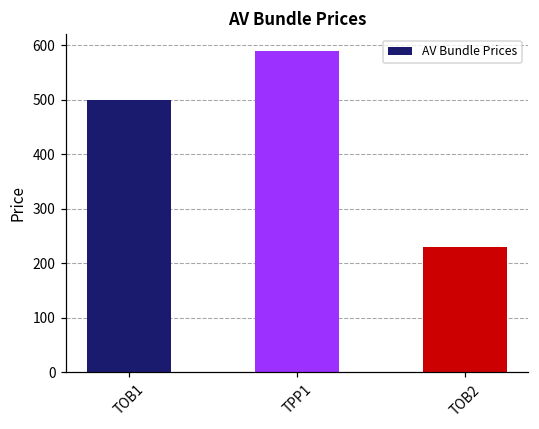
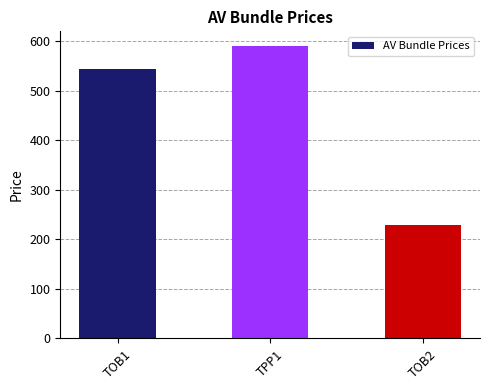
  {
-   "TOB1": 500,
+   "TOB1": 540,
    "TPP1": 590,
    "TOB2": 230
  }
